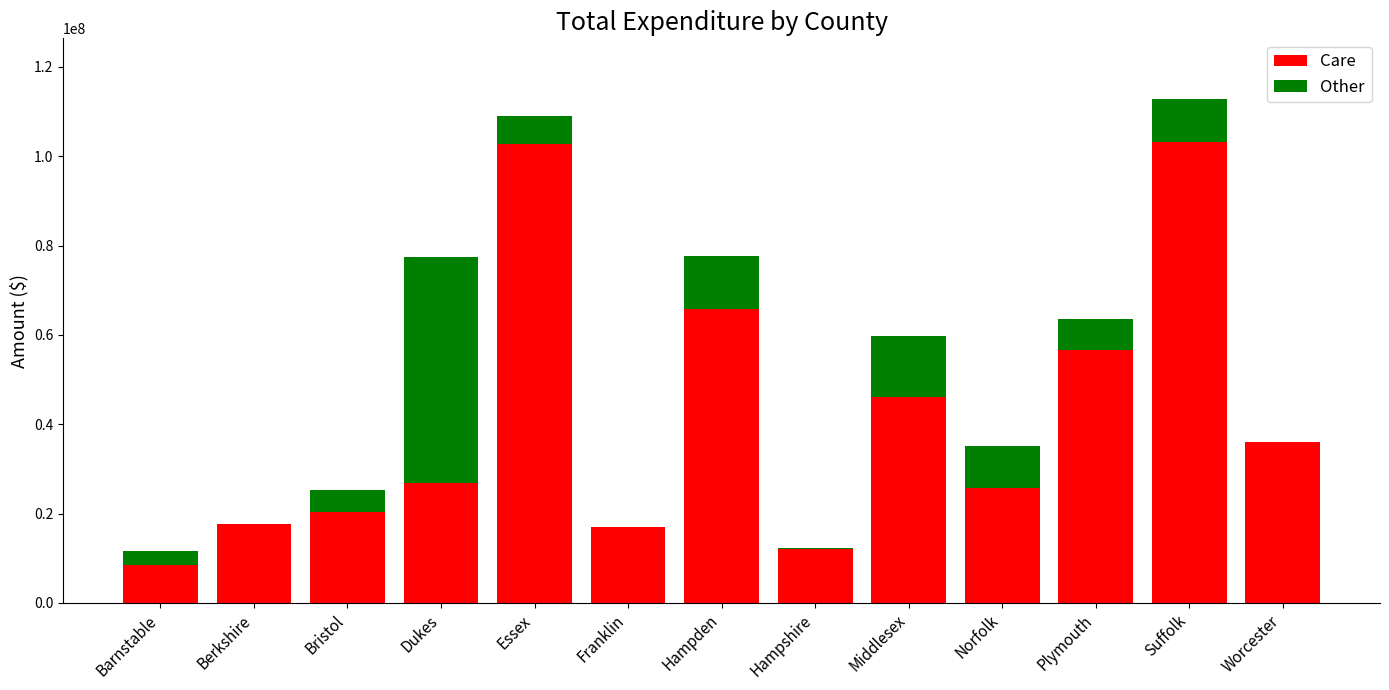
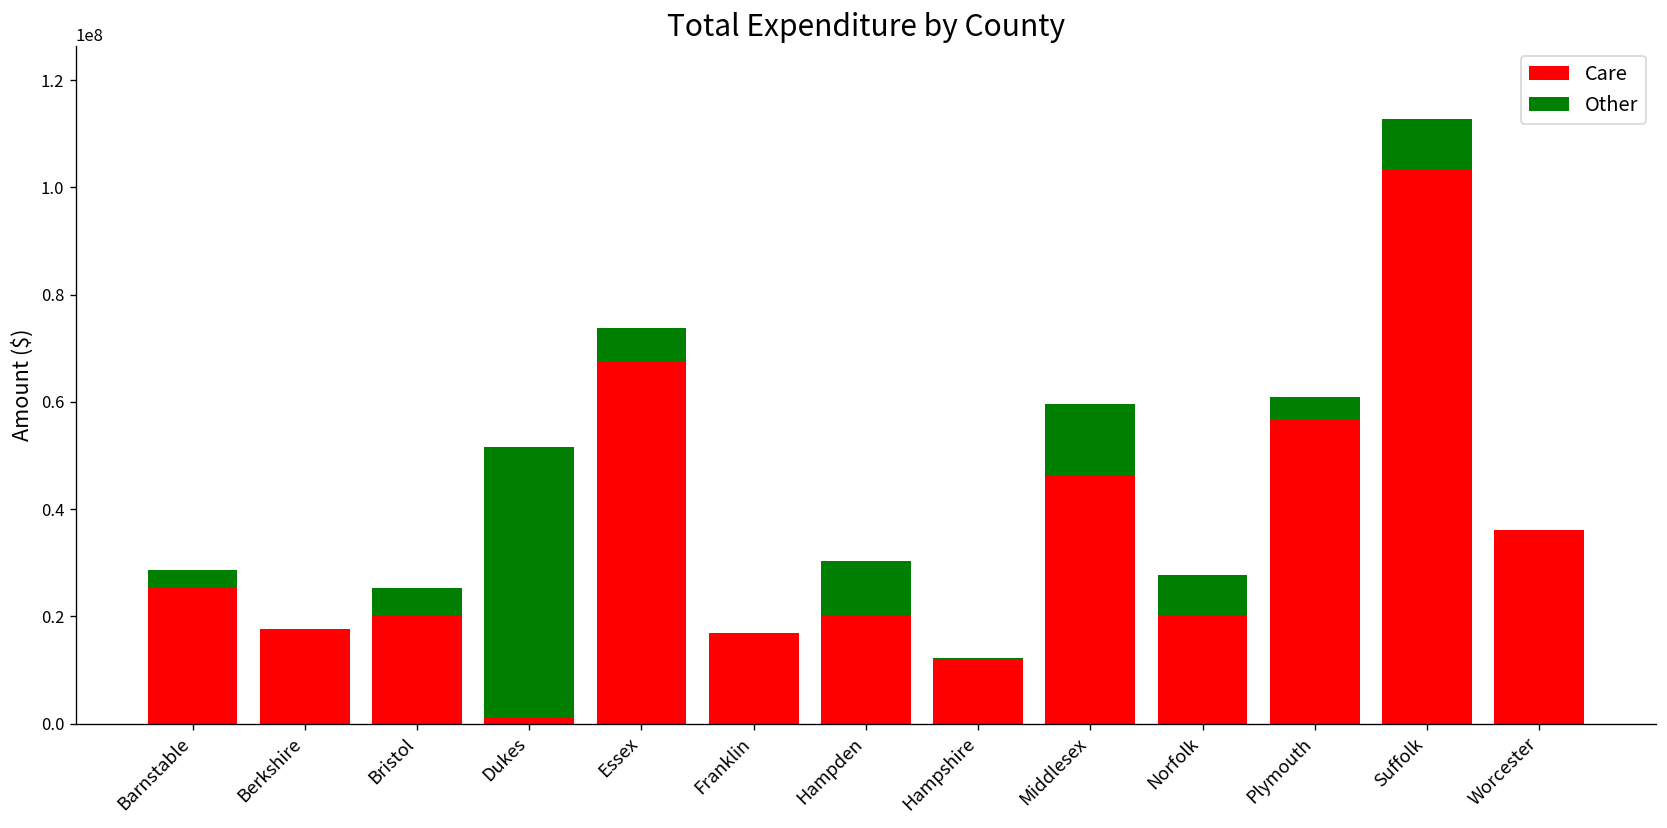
  {
    "Care": {
-     "Barnstable": 9000000,
+     "Barnstable": 26000000,
      "Berkshire": 18000000,
      "Bristol": 20000000,
-     "Dukes": 27000000,
-     "Essex": 103000000,
+     "Dukes": 1000000,
+     "Essex": 68000000,
      "Franklin": 17000000,
-     "Hampden": 66000000,
+     "Hampden": 20000000,
      "Hampshire": 12000000,
      "Middlesex": 46000000,
-     "Norfolk": 26000000,
+     "Norfolk": 20000000,
      "Plymouth": 57000000,
      "Suffolk": 103000000,
      "Worcester": 36000000
    },
    "Other": {
      "Barnstable": 3000000,
      "Berkshire": 0,
      "Bristol": 5000000,
      "Dukes": 50000000,
      "Essex": 6000000,
      "Franklin": 0,
-     "Hampden": 12000000,
+     "Hampden": 10000000,
      "Middlesex": 14000000,
-     "Norfolk": 10000000,
-     "Plymouth": 7000000,
+     "Norfolk": 8000000,
+     "Plymouth": 4000000,
      "Suffolk": 10000000,
      "Worcester": 0
    }
  }
